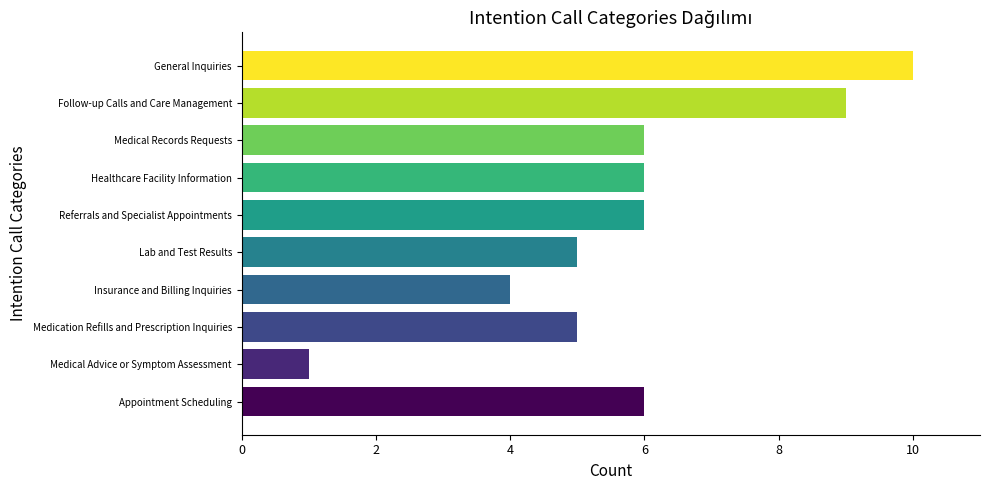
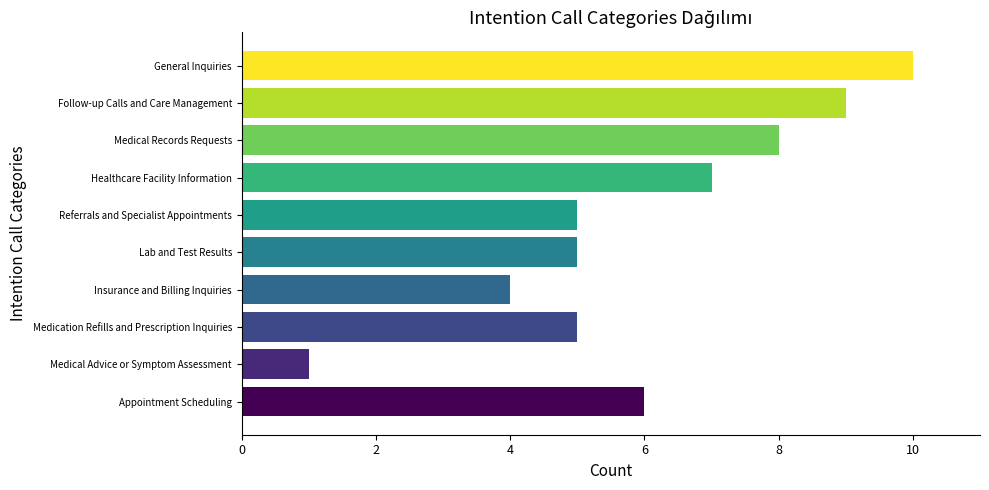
  {
    "General Inquiries": 10,
    "Follow-up Calls and Care Management": 9,
-   "Medical Records Requests": 6,
-   "Healthcare Facility Information": 6,
-   "Referrals and Specialist Appointments": 6,
+   "Medical Records Requests": 8,
+   "Healthcare Facility Information": 7,
+   "Referrals and Specialist Appointments": 5,
    "Lab and Test Results": 5,
    "Insurance and Billing Inquiries": 4,
    "Medication Refills and Prescription Inquiries": 5,
    "Medical Advice or Symptom Assessment": 1,
    "Appointment Scheduling": 6
  }
